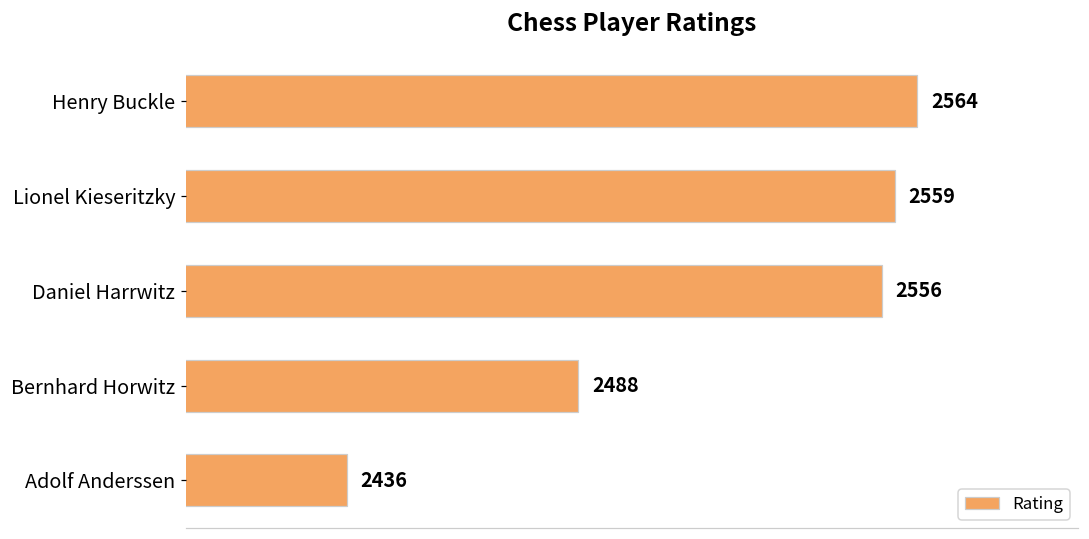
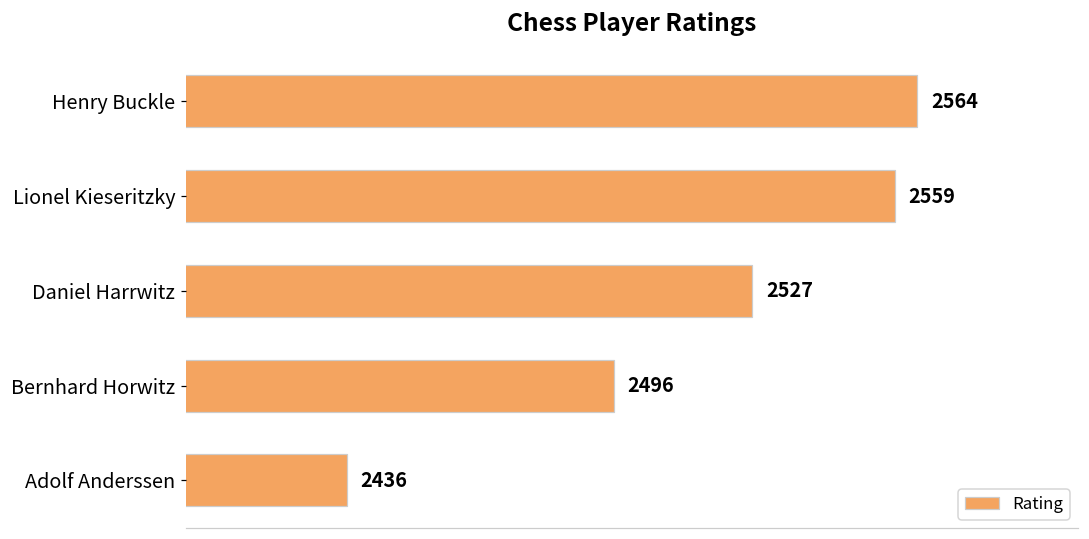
  {
    "Henry Buckle": 2564,
    "Lionel Kieseritzky": 2559,
-   "Daniel Harrwitz": 2556,
-   "Bernhard Horwitz": 2488,
+   "Daniel Harrwitz": 2527,
+   "Bernhard Horwitz": 2496,
    "Adolf Anderssen": 2436
  }
